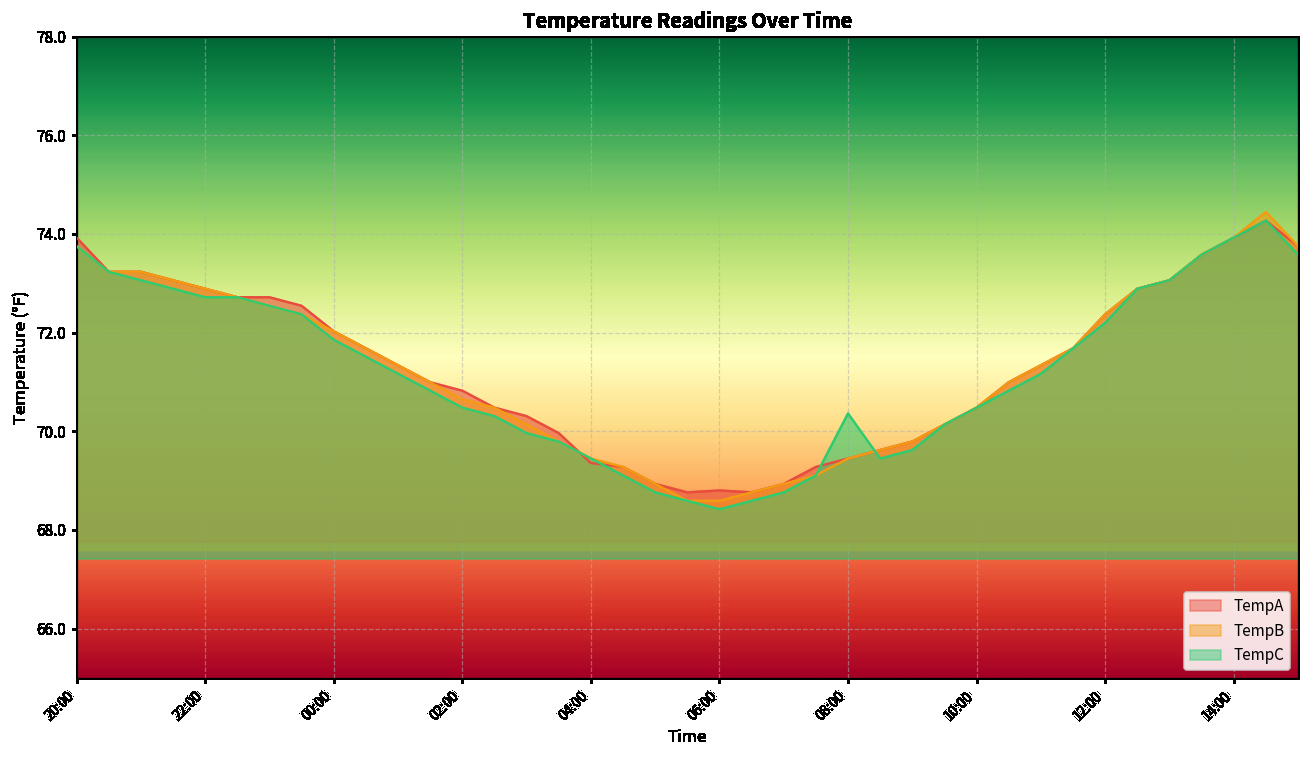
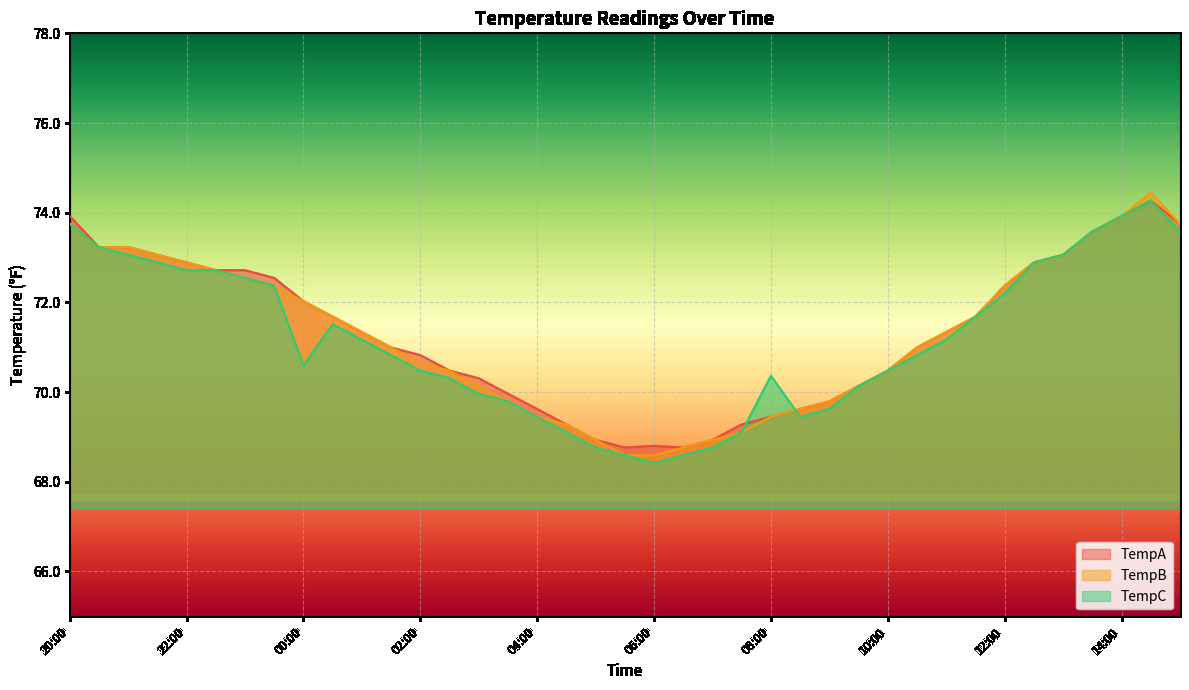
  {
    "TempA": {
      "20:00": 73.9,
      "02:00": 70.8,
-     "04:00": 69.4,
+     "04:00": 69.6,
      "06:00": 68.8
    },
    "TempB": {
      "02:00": 70.7,
      "06:00": 68.6
    },
    "TempC": {
      "22:00": 72.7,
-     "00:00": 71.9,
+     "00:00": 70.6,
      "02:00": 70.5,
      "06:00": 68.4,
      "08:00": 70.4,
      "12:00": 72.2
    }
  }
